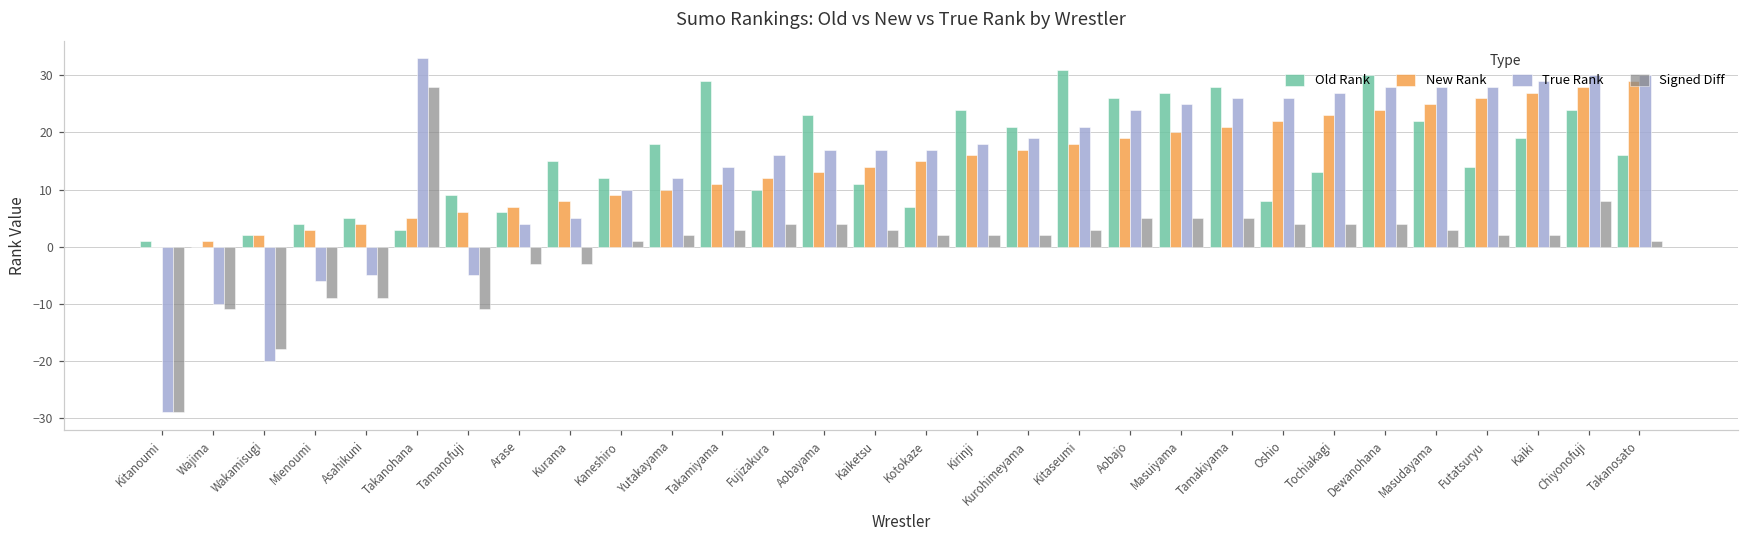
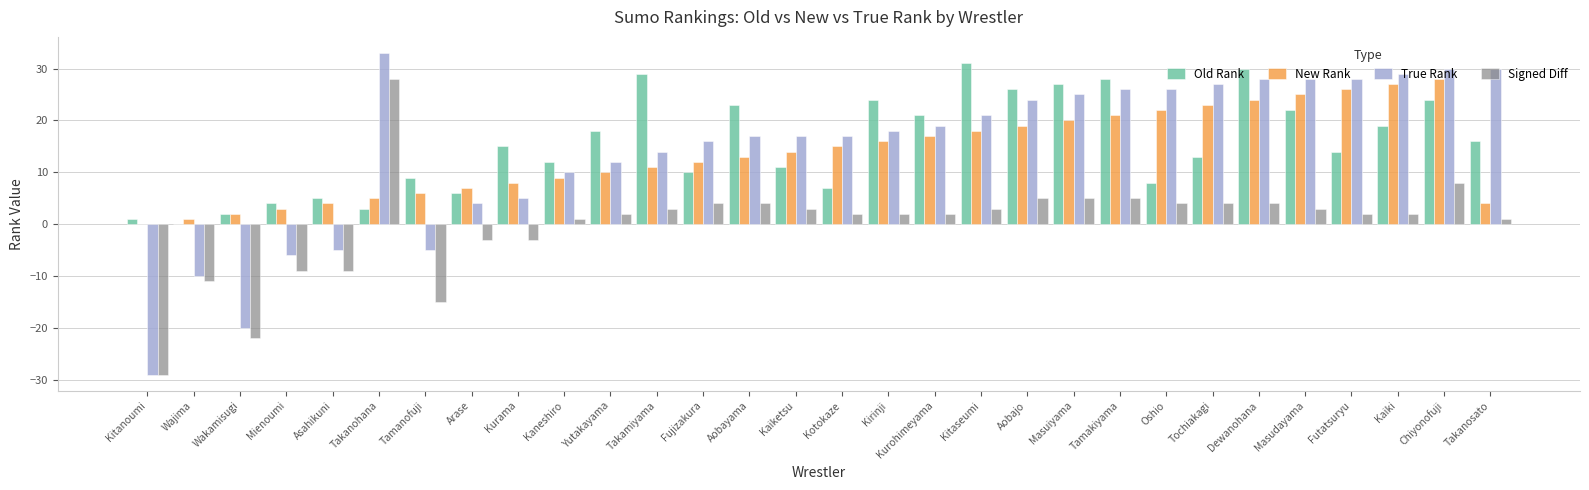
  {
    "Old Rank": {
      "Kitanoumi": 1,
      "Wajima": 0,
      "Wakamisugi": 2,
      "Mienoumi": 4,
      "Asahikuni": 5,
      "Takanohana": 3,
      "Tamanofuji": 9,
      "Arase": 6,
      "Kurama": 15,
      "Kaneshiro": 12,
      "Yutakayama": 18,
      "Takamiyama": 29,
      "Fujizakura": 10,
      "Aobayama": 23,
      "Kaiketsu": 11,
      "Kotokaze": 7,
      "Kirinji": 24,
      "Kurohimeyama": 21,
      "Kitaseumi": 31,
      "Aobajo": 26,
      "Masuiyama": 27,
      "Tamakiyama": 28,
      "Oshio": 8,
      "Tochiakagi": 13,
      "Dewanohana": 30,
      "Masudayama": 22,
      "Futatsuryu": 14,
      "Kaiki": 19,
      "Chiyonofuji": 24,
      "Takanosato": 16
    },
    "New Rank": {
      "Kitanoumi": 0,
      "Wajima": 1,
      "Wakamisugi": 2,
      "Mienoumi": 3,
      "Asahikuni": 4,
      "Takanohana": 5,
      "Tamanofuji": 6,
      "Arase": 7,
      "Kurama": 8,
      "Kaneshiro": 9,
      "Yutakayama": 10,
      "Takamiyama": 11,
      "Fujizakura": 12,
      "Aobayama": 13,
      "Kaiketsu": 14,
      "Kotokaze": 15,
      "Kirinji": 16,
      "Kurohimeyama": 17,
      "Kitaseumi": 18,
      "Aobajo": 19,
      "Masuiyama": 20,
      "Tamakiyama": 21,
      "Oshio": 22,
      "Tochiakagi": 23,
      "Dewanohana": 24,
      "Masudayama": 25,
      "Futatsuryu": 26,
      "Kaiki": 27,
      "Chiyonofuji": 28,
-     "Takanosato": 29
+     "Takanosato": 4
    },
    "True Rank": {
      "Kitanoumi": -29,
      "Wajima": -10,
      "Wakamisugi": -20,
      "Mienoumi": -6,
      "Asahikuni": -5,
      "Takanohana": 33,
      "Tamanofuji": -5,
      "Arase": 4,
      "Kurama": 5,
      "Kaneshiro": 10,
      "Yutakayama": 12,
      "Takamiyama": 14,
      "Fujizakura": 16,
      "Aobayama": 17,
      "Kaiketsu": 17,
      "Kotokaze": 17,
      "Kirinji": 18,
      "Kurohimeyama": 19,
      "Kitaseumi": 21,
      "Aobajo": 24,
      "Masuiyama": 25,
      "Tamakiyama": 26,
      "Oshio": 26,
      "Tochiakagi": 27,
      "Dewanohana": 28,
      "Masudayama": 28,
      "Futatsuryu": 28,
      "Kaiki": 29,
      "Chiyonofuji": 30,
      "Takanosato": 30
    },
    "Signed Diff": {
      "Kitanoumi": -29,
      "Wajima": -11,
-     "Wakamisugi": -18,
+     "Wakamisugi": -22,
      "Mienoumi": -9,
      "Asahikuni": -9,
      "Takanohana": 28,
-     "Tamanofuji": -11,
+     "Tamanofuji": -15,
      "Arase": -3,
      "Kurama": -3,
      "Kaneshiro": 1,
      "Yutakayama": 2,
      "Takamiyama": 3,
      "Fujizakura": 4,
      "Aobayama": 4,
      "Kaiketsu": 3,
      "Kotokaze": 2,
      "Kirinji": 2,
      "Kurohimeyama": 2,
      "Kitaseumi": 3,
      "Aobajo": 5,
      "Masuiyama": 5,
      "Tamakiyama": 5,
      "Oshio": 4,
      "Tochiakagi": 4,
      "Dewanohana": 4,
      "Masudayama": 3,
      "Futatsuryu": 2,
      "Kaiki": 2,
      "Chiyonofuji": 8,
      "Takanosato": 1
    }
  }
